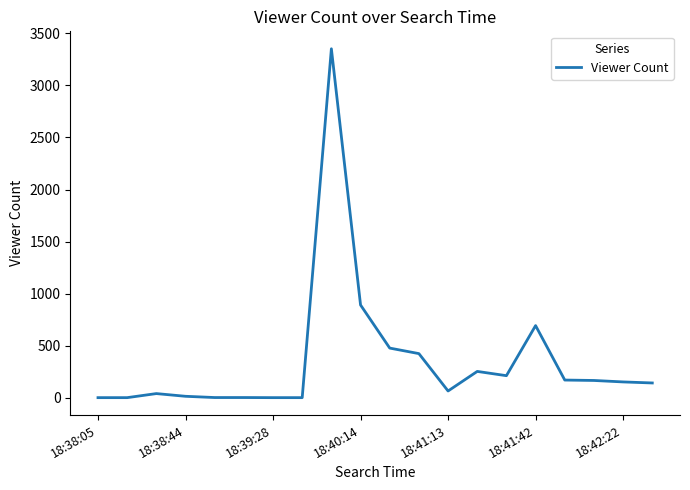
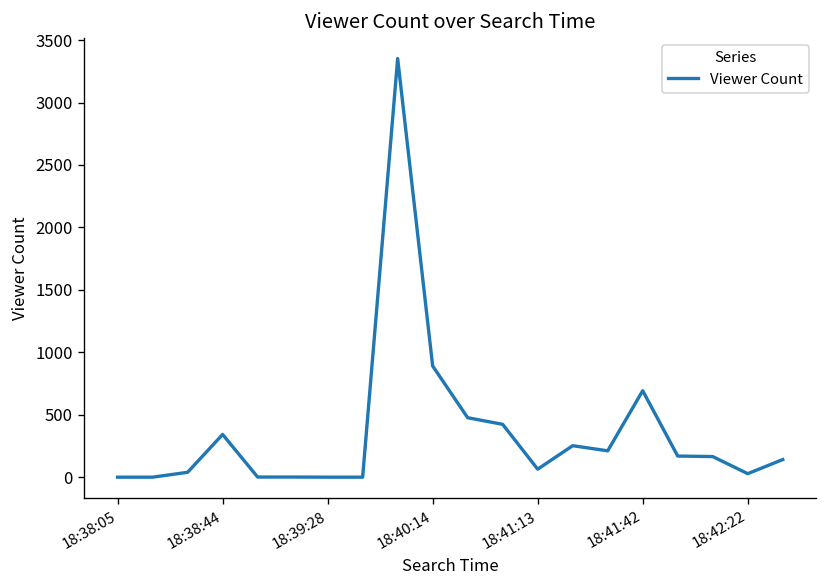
  {
    "18:38:05": 0,
-   "18:38:44": 10,
+   "18:38:44": 340,
    "18:39:28": 0,
    "18:40:14": 890,
    "18:41:13": 70,
    "18:41:42": 690,
-   "18:42:22": 150
+   "18:42:22": 30
  }
